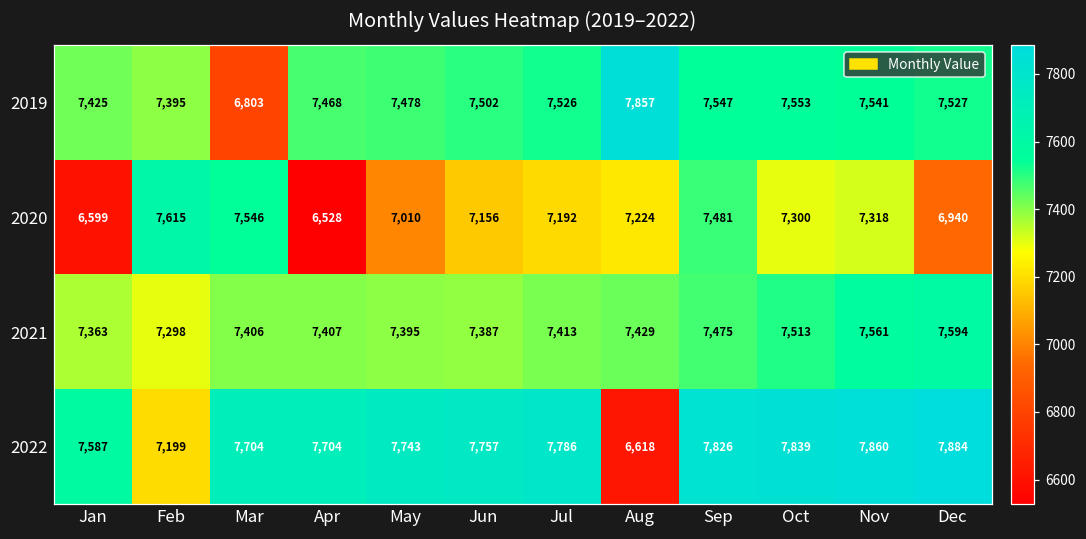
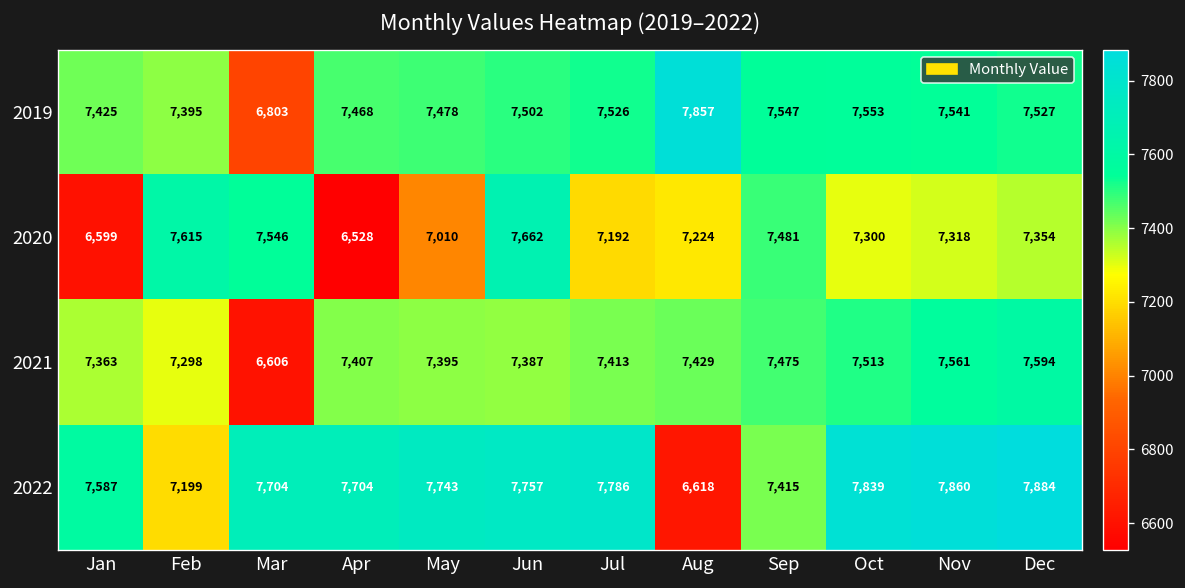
  {
    "2019": {
      "Jan": "7,425",
      "Feb": "7,395",
      "Mar": "6,803",
      "Apr": "7,468",
      "May": "7,478",
      "Jun": "7,502",
      "Jul": "7,526",
      "Aug": "7,857",
      "Sep": "7,547",
      "Oct": "7,553",
      "Nov": "7,541",
      "Dec": "7,527"
    },
    "2020": {
      "Jan": "6,599",
      "Feb": "7,615",
      "Mar": "7,546",
      "Apr": "6,528",
      "May": "7,010",
-     "Jun": "7,156",
+     "Jun": "7,662",
      "Jul": "7,192",
      "Aug": "7,224",
      "Sep": "7,481",
      "Oct": "7,300",
      "Nov": "7,318",
-     "Dec": "6,940"
+     "Dec": "7,354"
    },
    "2021": {
      "Jan": "7,363",
      "Feb": "7,298",
-     "Mar": "7,406",
+     "Mar": "6,606",
      "Apr": "7,407",
      "May": "7,395",
      "Jun": "7,387",
      "Jul": "7,413",
      "Aug": "7,429",
      "Sep": "7,475",
      "Oct": "7,513",
      "Nov": "7,561",
      "Dec": "7,594"
    },
    "2022": {
      "Jan": "7,587",
      "Feb": "7,199",
      "Mar": "7,704",
      "Apr": "7,704",
      "May": "7,743",
      "Jun": "7,757",
      "Jul": "7,786",
      "Aug": "6,618",
-     "Sep": "7,826",
+     "Sep": "7,415",
      "Oct": "7,839",
      "Nov": "7,860",
      "Dec": "7,884"
    }
  }
